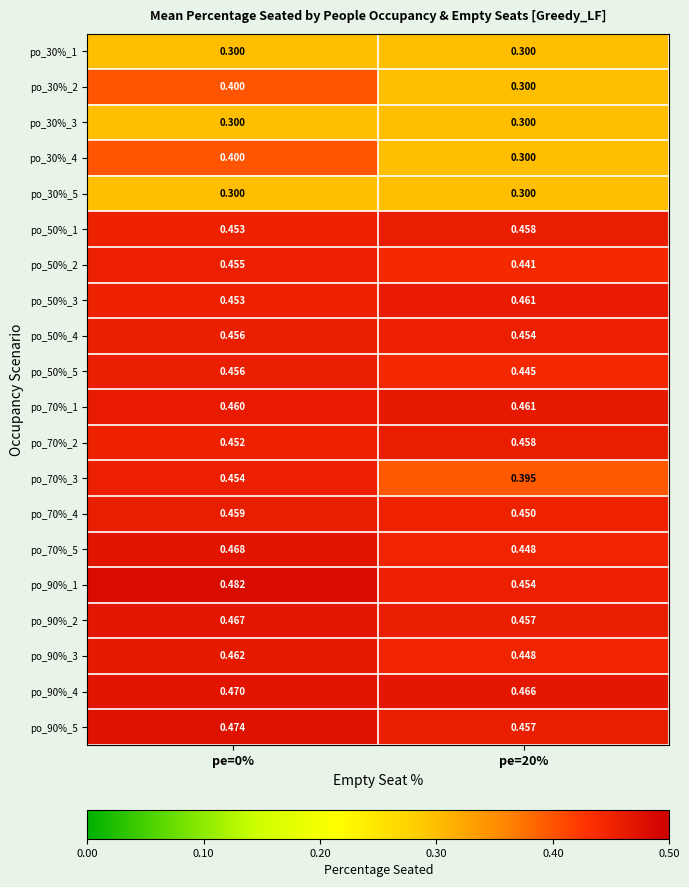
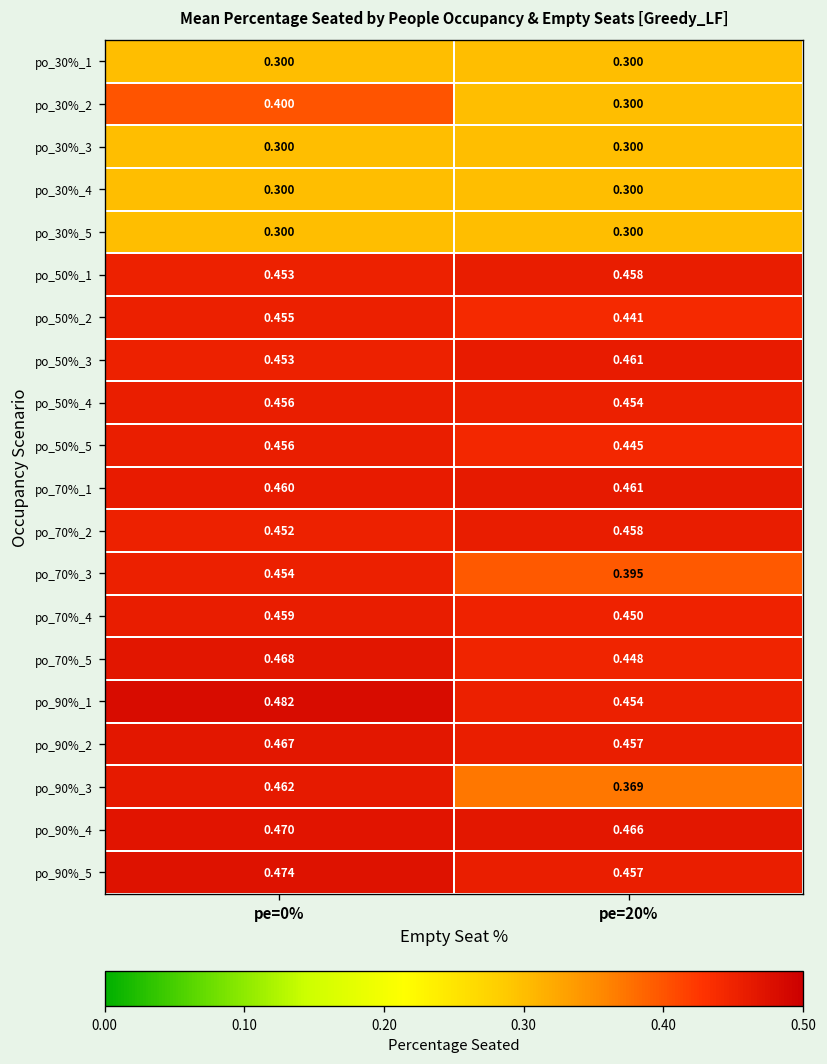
  {
    "po_30%_1": {
      "pe=0%": 0.300,
      "pe=20%": 0.300
    },
    "po_30%_2": {
      "pe=0%": 0.400,
      "pe=20%": 0.300
    },
    "po_30%_3": {
      "pe=0%": 0.300,
      "pe=20%": 0.300
    },
    "po_30%_4": {
-     "pe=0%": 0.400,
+     "pe=0%": 0.300,
      "pe=20%": 0.300
    },
    "po_30%_5": {
      "pe=0%": 0.300,
      "pe=20%": 0.300
    },
    "po_50%_1": {
      "pe=0%": 0.453,
      "pe=20%": 0.458
    },
    "po_50%_2": {
      "pe=0%": 0.455,
      "pe=20%": 0.441
    },
    "po_50%_3": {
      "pe=0%": 0.453,
      "pe=20%": 0.461
    },
    "po_50%_4": {
      "pe=0%": 0.456,
      "pe=20%": 0.454
    },
    "po_50%_5": {
      "pe=0%": 0.456,
      "pe=20%": 0.445
    },
    "po_70%_1": {
      "pe=0%": 0.460,
      "pe=20%": 0.461
    },
    "po_70%_2": {
      "pe=0%": 0.452,
      "pe=20%": 0.458
    },
    "po_70%_3": {
      "pe=0%": 0.454,
      "pe=20%": 0.395
    },
    "po_70%_4": {
      "pe=0%": 0.459,
      "pe=20%": 0.450
    },
    "po_70%_5": {
      "pe=0%": 0.468,
      "pe=20%": 0.448
    },
    "po_90%_1": {
      "pe=0%": 0.482,
      "pe=20%": 0.454
    },
    "po_90%_2": {
      "pe=0%": 0.467,
      "pe=20%": 0.457
    },
    "po_90%_3": {
      "pe=0%": 0.462,
-     "pe=20%": 0.448
+     "pe=20%": 0.369
    },
    "po_90%_4": {
      "pe=0%": 0.470,
      "pe=20%": 0.466
    },
    "po_90%_5": {
      "pe=0%": 0.474,
      "pe=20%": 0.457
    }
  }
